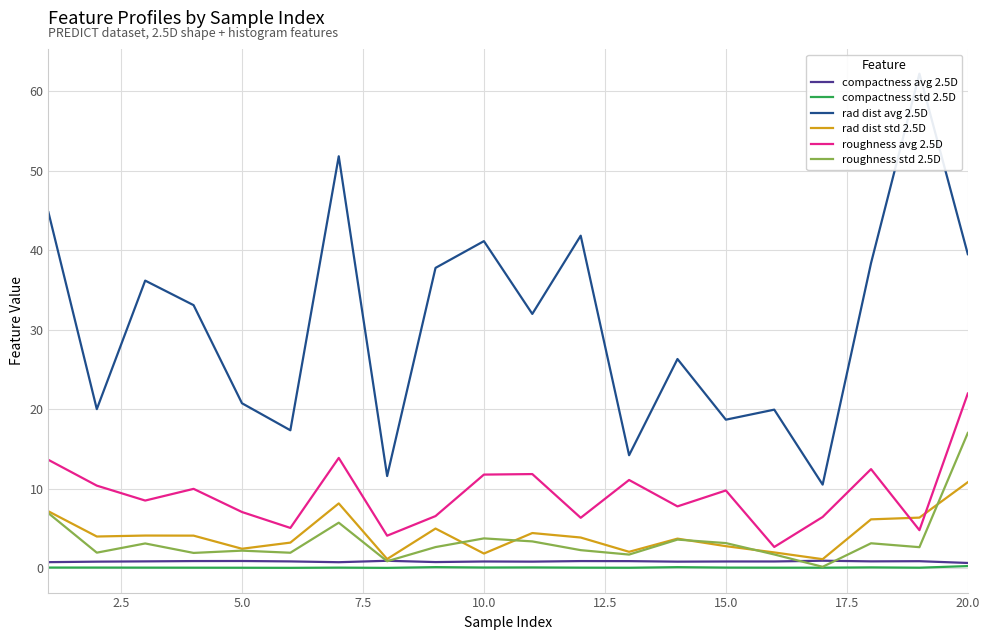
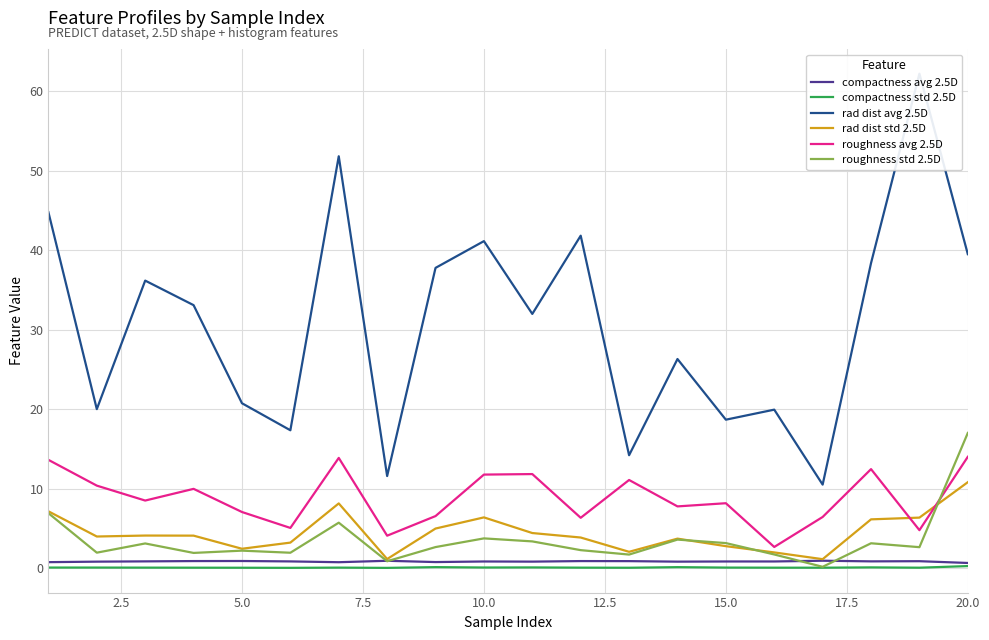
  {
    "compactness std 2.5D": {
      "5.0": 0,
      "10.0": 0,
      "15.0": 0,
      "20.0": 0
    },
    "rad dist std 2.5D": {
-     "10.0": 2,
+     "10.0": 6,
      "15.0": 3,
      "20.0": 11
    },
    "roughness avg 2.5D": {
      "5.0": 7,
      "10.0": 12,
-     "15.0": 10,
-     "20.0": 22
+     "15.0": 8,
+     "20.0": 14
    },
    "roughness std 2.5D": {
      "10.0": 4,
      "15.0": 3,
      "20.0": 17
    }
  }
